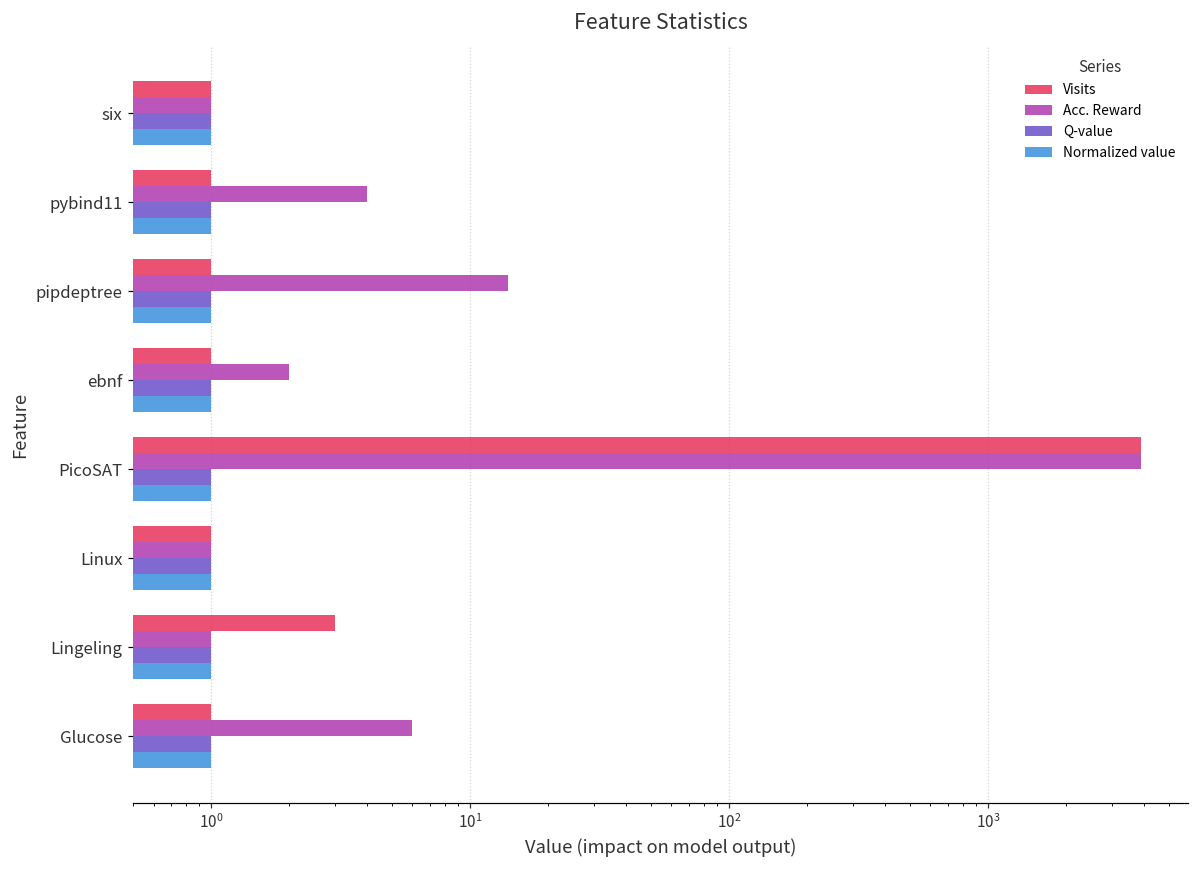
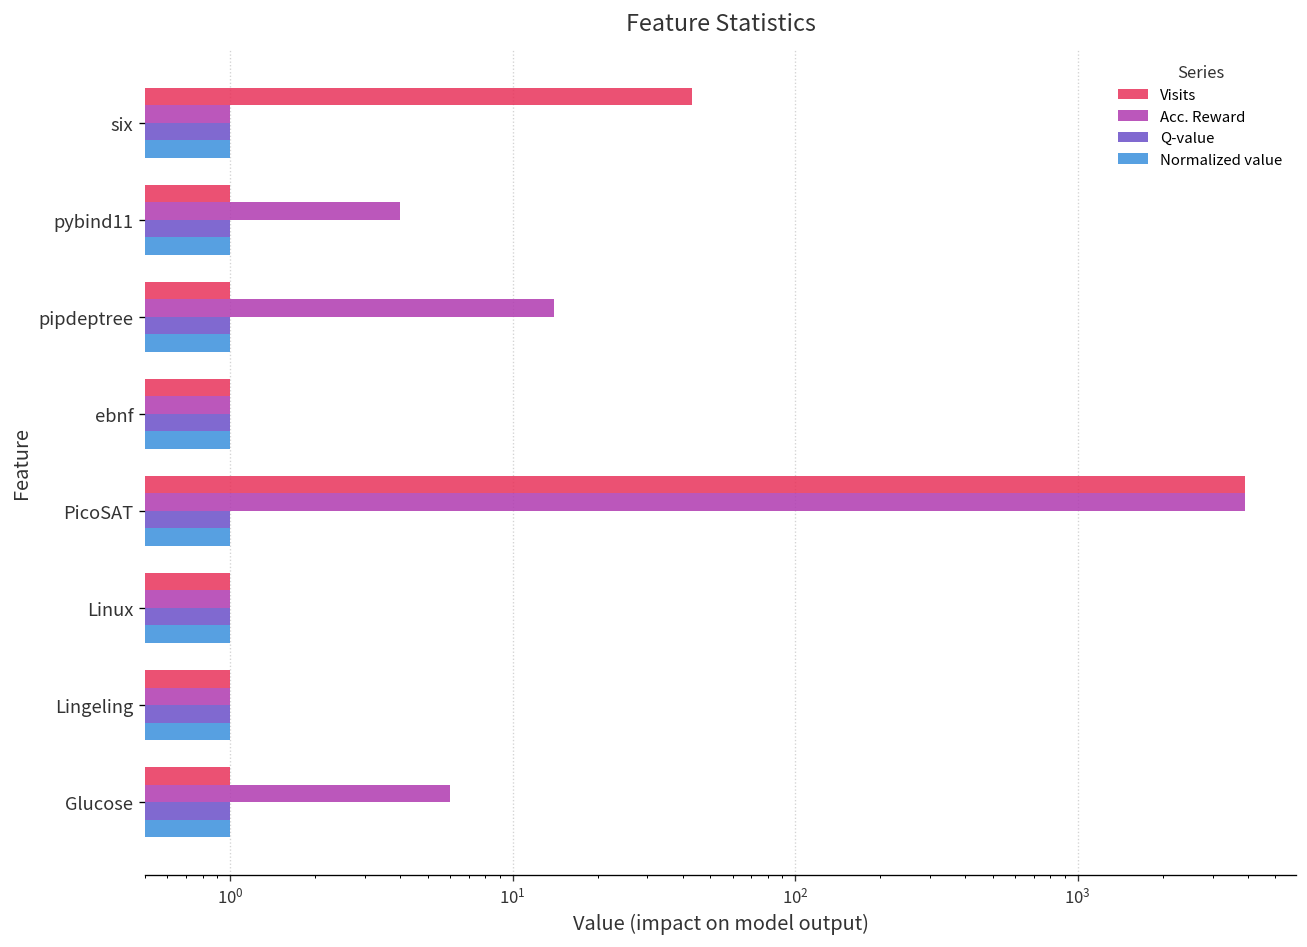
  {
    "Visits": {
-     "six": 1,
+     "six": 43,
      "pybind11": 1,
      "pipdeptree": 1,
      "ebnf": 1,
      "PicoSAT": 3900,
      "Linux": 1,
-     "Lingeling": 3,
+     "Lingeling": 1,
      "Glucose": 1
    },
    "Acc. Reward": {
      "six": 1,
      "pybind11": 4,
      "pipdeptree": 14,
-     "ebnf": 2,
+     "ebnf": 1,
      "PicoSAT": 3900,
      "Linux": 1,
      "Lingeling": 1,
      "Glucose": 6
    },
    "Q-value": {
      "six": 1,
      "pybind11": 1,
      "pipdeptree": 1,
      "ebnf": 1,
      "PicoSAT": 1,
      "Linux": 1,
      "Lingeling": 1,
      "Glucose": 1
    },
    "Normalized value": {
      "six": 1,
      "pybind11": 1,
      "pipdeptree": 1,
      "ebnf": 1,
      "PicoSAT": 1,
      "Linux": 1,
      "Lingeling": 1,
      "Glucose": 1
    }
  }
